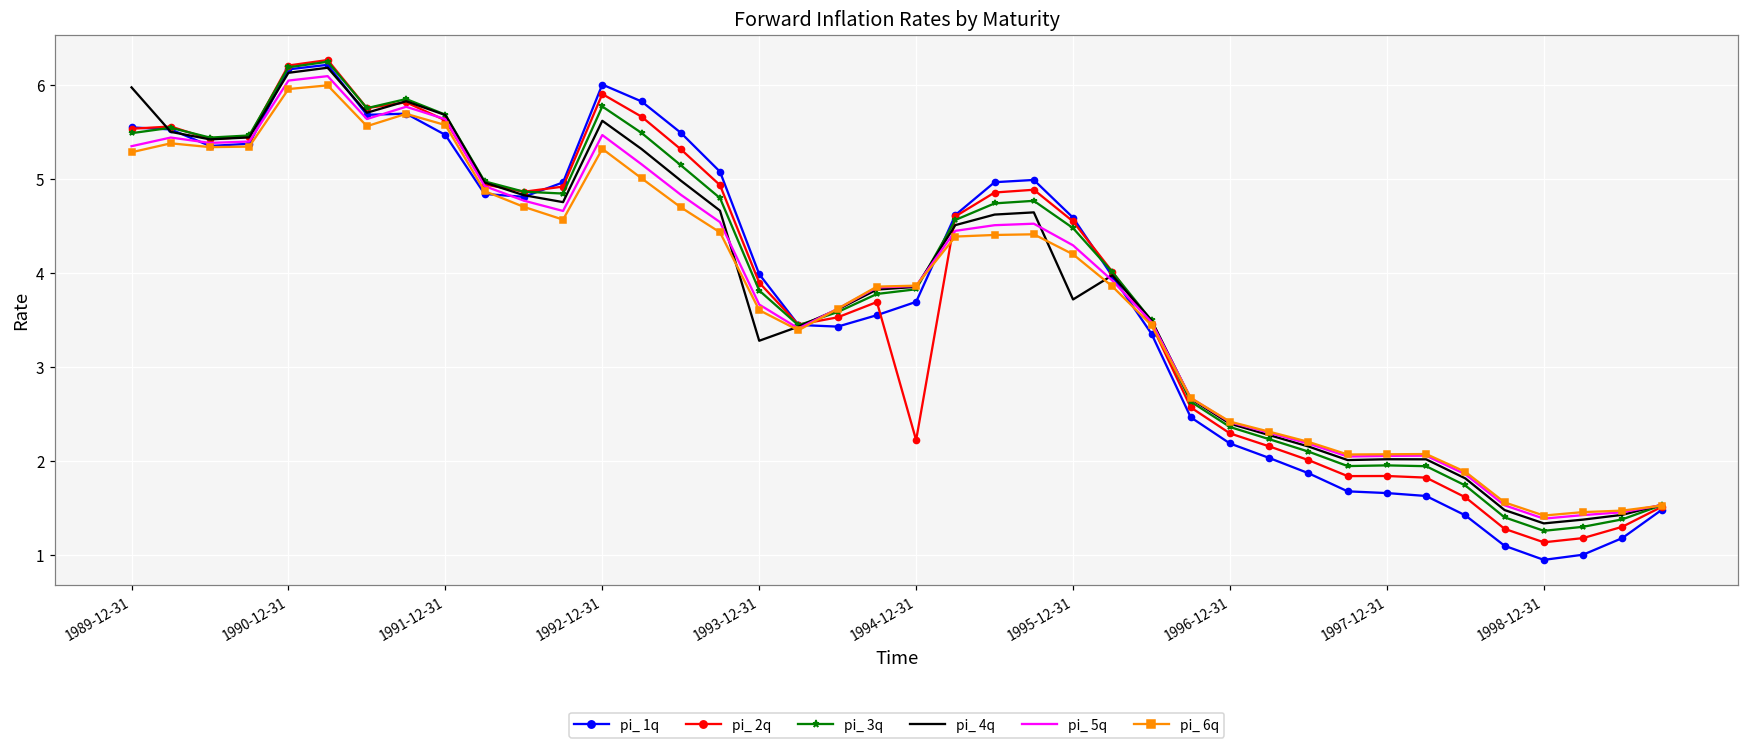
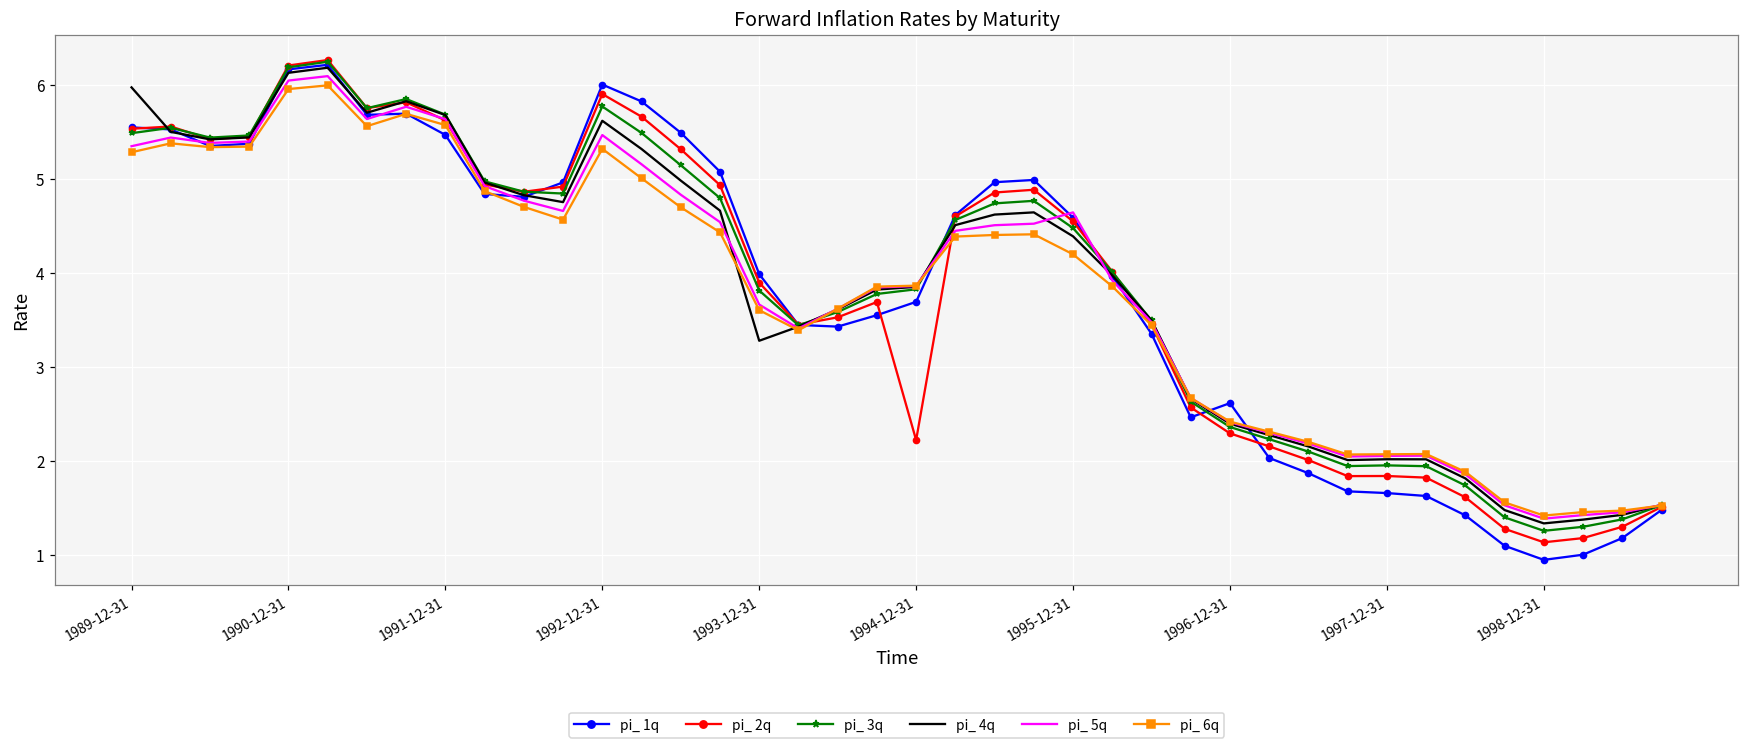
  {
    "pi_ 1q": {
      "1991-12-31": 5.5,
      "1992-12-31": 6.0,
      "1993-12-31": 4.0,
      "1994-12-31": 3.7,
      "1995-12-31": 4.6,
-     "1996-12-31": 2.2,
+     "1996-12-31": 2.6,
      "1997-12-31": 1.7,
      "1998-12-31": 1.0
    },
    "pi_ 2q": {
      "1992-12-31": 5.9,
      "1993-12-31": 3.9,
      "1994-12-31": 2.2,
      "1995-12-31": 4.6,
      "1996-12-31": 2.3,
      "1997-12-31": 1.8,
      "1998-12-31": 1.1
    },
    "pi_ 3q": {
      "1989-12-31": 5.5,
      "1992-12-31": 5.8,
      "1993-12-31": 3.8,
      "1995-12-31": 4.5,
      "1996-12-31": 2.4,
      "1997-12-31": 2.0,
      "1998-12-31": 1.3
    },
    "pi_ 4q": {
      "1989-12-31": 6.0,
      "1990-12-31": 6.1,
      "1992-12-31": 5.6,
      "1993-12-31": 3.3,
-     "1995-12-31": 3.7,
+     "1995-12-31": 4.4,
      "1997-12-31": 2.0,
      "1998-12-31": 1.3
    },
    "pi_ 5q": {
      "1989-12-31": 5.4,
      "1990-12-31": 6.1,
      "1992-12-31": 5.5,
      "1993-12-31": 3.7,
-     "1995-12-31": 4.3,
+     "1995-12-31": 4.6,
      "1998-12-31": 1.4
    },
    "pi_ 6q": {
      "1989-12-31": 5.3,
      "1990-12-31": 6.0,
      "1991-12-31": 5.6,
      "1992-12-31": 5.3,
      "1993-12-31": 3.6,
      "1995-12-31": 4.2,
      "1998-12-31": 1.4
    }
  }
